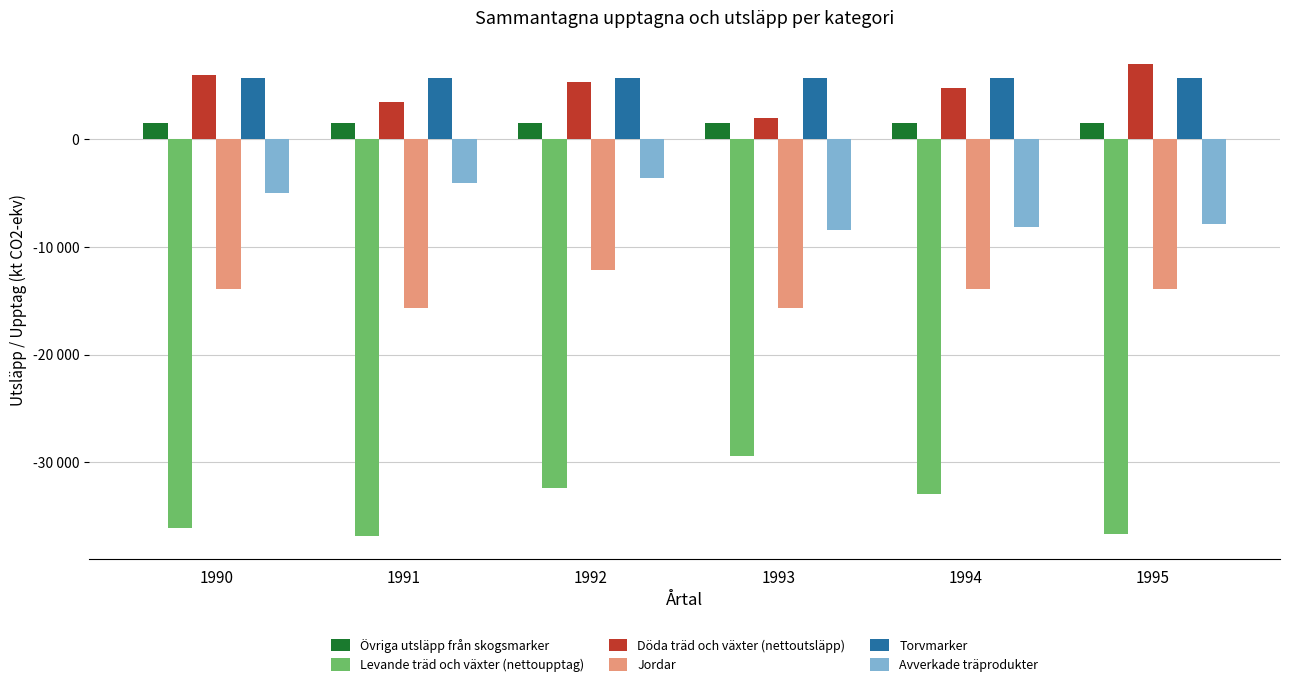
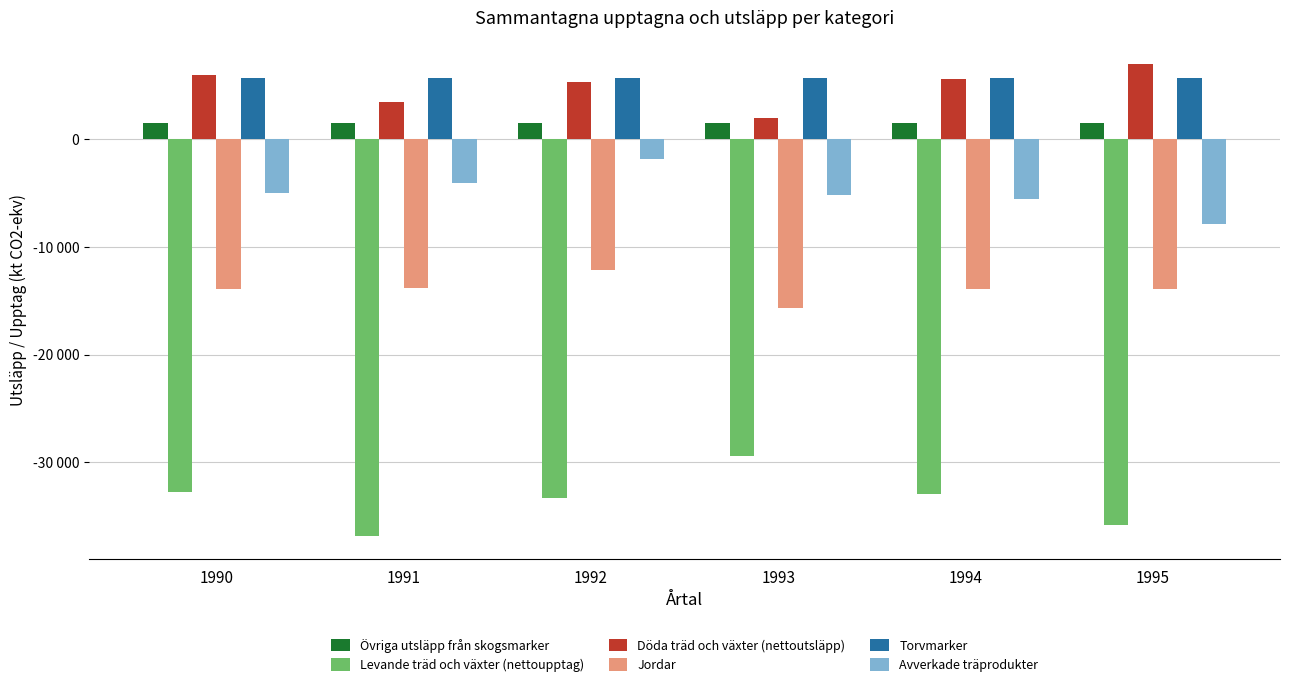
  {
    "Övriga utsläpp från skogsmarker": {
      "1990": 1500,
      "1991": 1400,
      "1992": 1400,
      "1993": 1400,
      "1994": 1400,
      "1995": 1400
    },
    "Levande träd och växter (nettoupptag)": {
-     "1990": -36100,
+     "1990": -32800,
      "1991": -36800,
-     "1992": -32400,
+     "1992": -33300,
      "1993": -29400,
      "1994": -32900,
-     "1995": -36700
+     "1995": -35800
    },
    "Döda träd och växter (nettoutsläpp)": {
      "1990": 5900,
      "1991": 3400,
      "1992": 5200,
      "1993": 1900,
-     "1994": 4700,
+     "1994": 5600,
      "1995": 6900
    },
    "Jordar": {
      "1990": -13900,
-     "1991": -15700,
+     "1991": -13900,
      "1992": -12200,
      "1993": -15700,
      "1994": -13900,
      "1995": -13900
    },
    "Torvmarker": {
      "1990": 5600,
      "1991": 5600,
      "1992": 5600,
      "1993": 5600,
      "1994": 5600,
      "1995": 5600
    },
    "Avverkade träprodukter": {
      "1990": -5000,
      "1991": -4100,
-     "1992": -3600,
-     "1993": -8500,
-     "1994": -8200,
+     "1992": -1900,
+     "1993": -5200,
+     "1994": -5600,
      "1995": -7900
    }
  }
